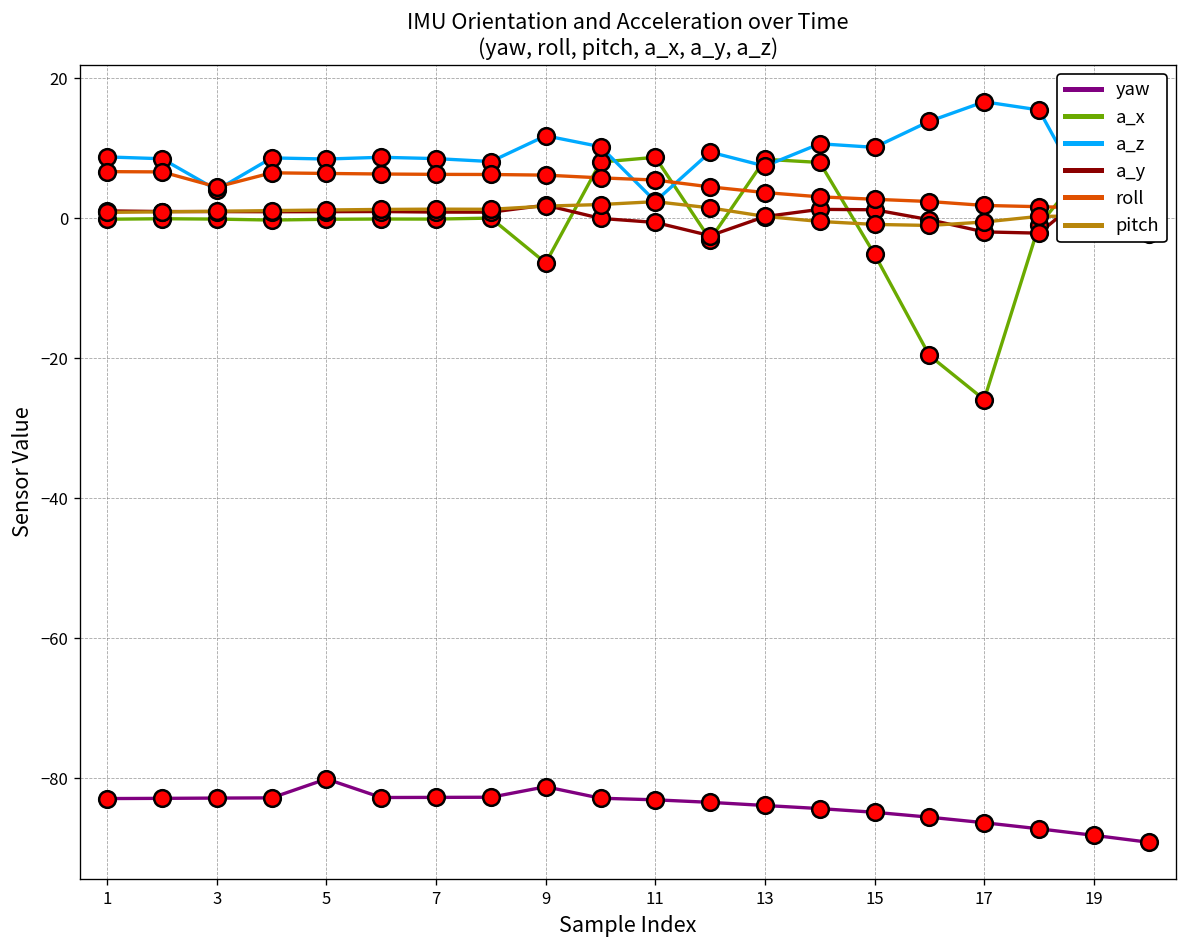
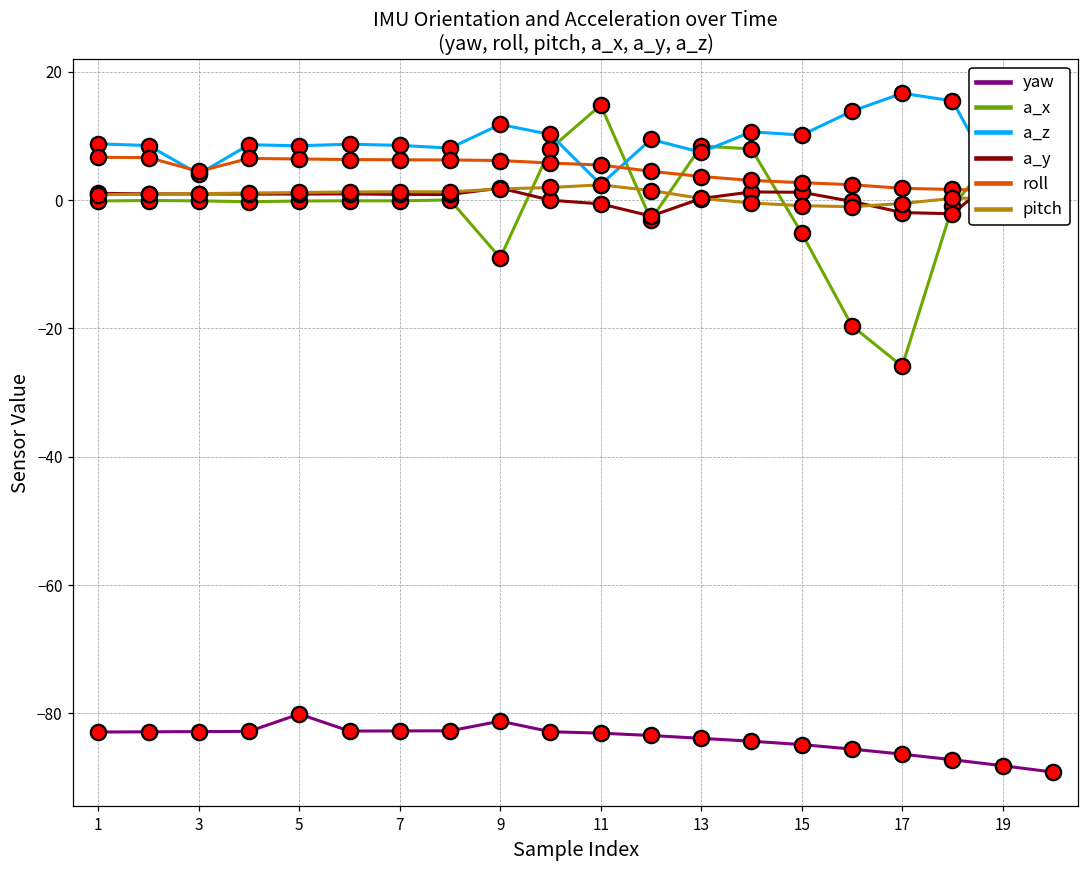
  {
    "yaw": {
      "1": -83,
      "3": -83,
      "5": -80,
      "7": -83,
      "9": -81,
      "11": -83,
      "13": -84,
      "15": -85,
      "17": -86,
      "19": -88
    },
    "a_x": {
      "1": 0,
      "3": 0,
      "5": 0,
      "7": 0,
-     "9": -6,
-     "11": 9,
+     "9": -9,
+     "11": 15,
      "13": 8,
      "15": -5,
      "17": -26
    },
    "a_z": {
      "1": 9,
      "5": 8,
      "7": 9,
      "9": 12,
      "13": 7,
      "15": 10,
      "17": 17
    },
    "a_y": {
      "11": -1,
      "15": 1,
      "17": -2
    },
    "roll": {
      "1": 7,
      "5": 6,
      "7": 6,
      "9": 6,
      "11": 5,
      "13": 4,
      "15": 3,
      "17": 2
    },
    "pitch": {
      "15": -1,
      "17": -1
    }
  }
